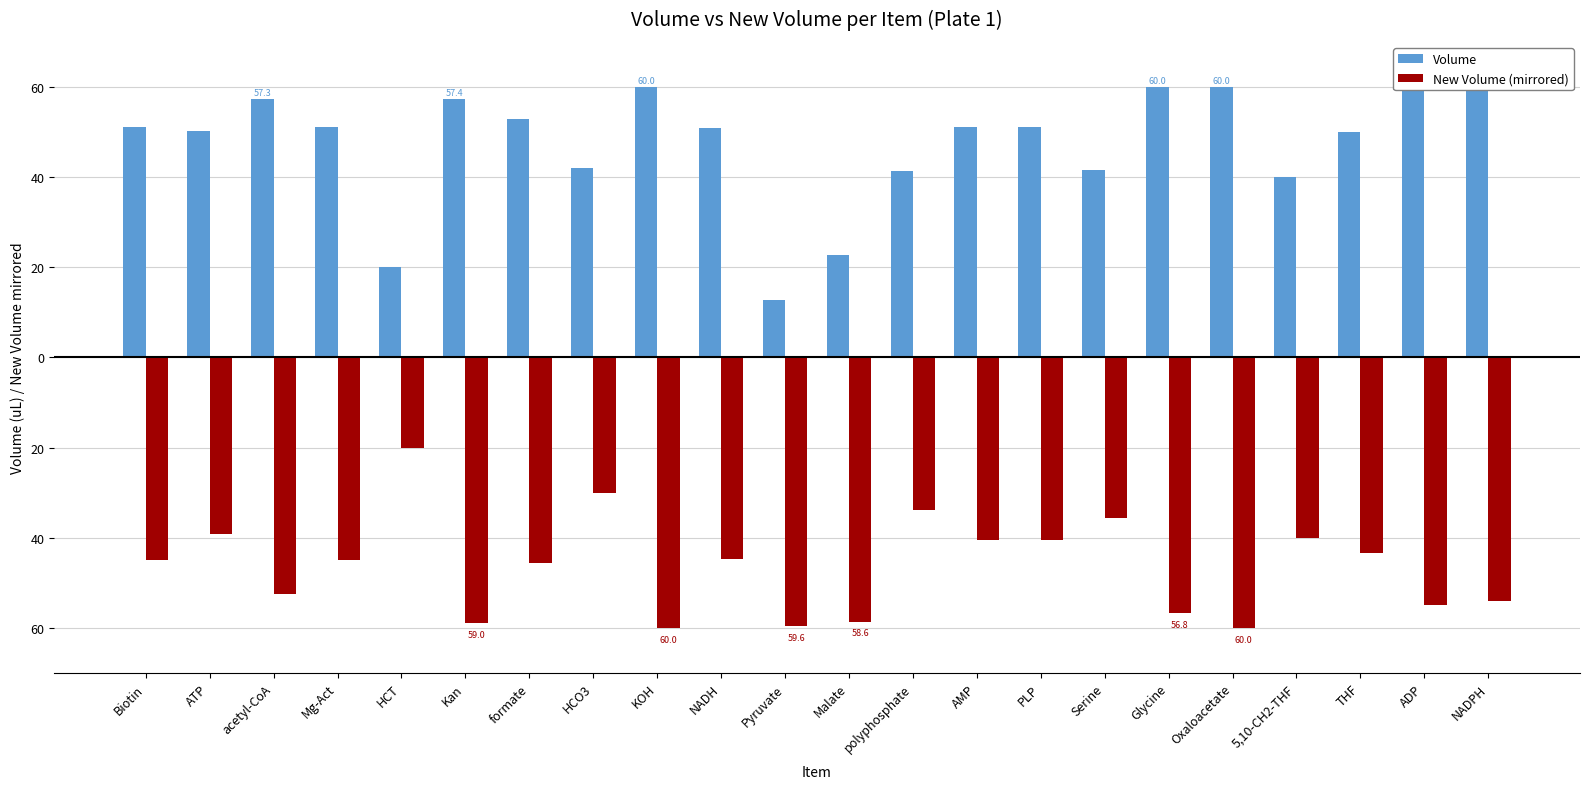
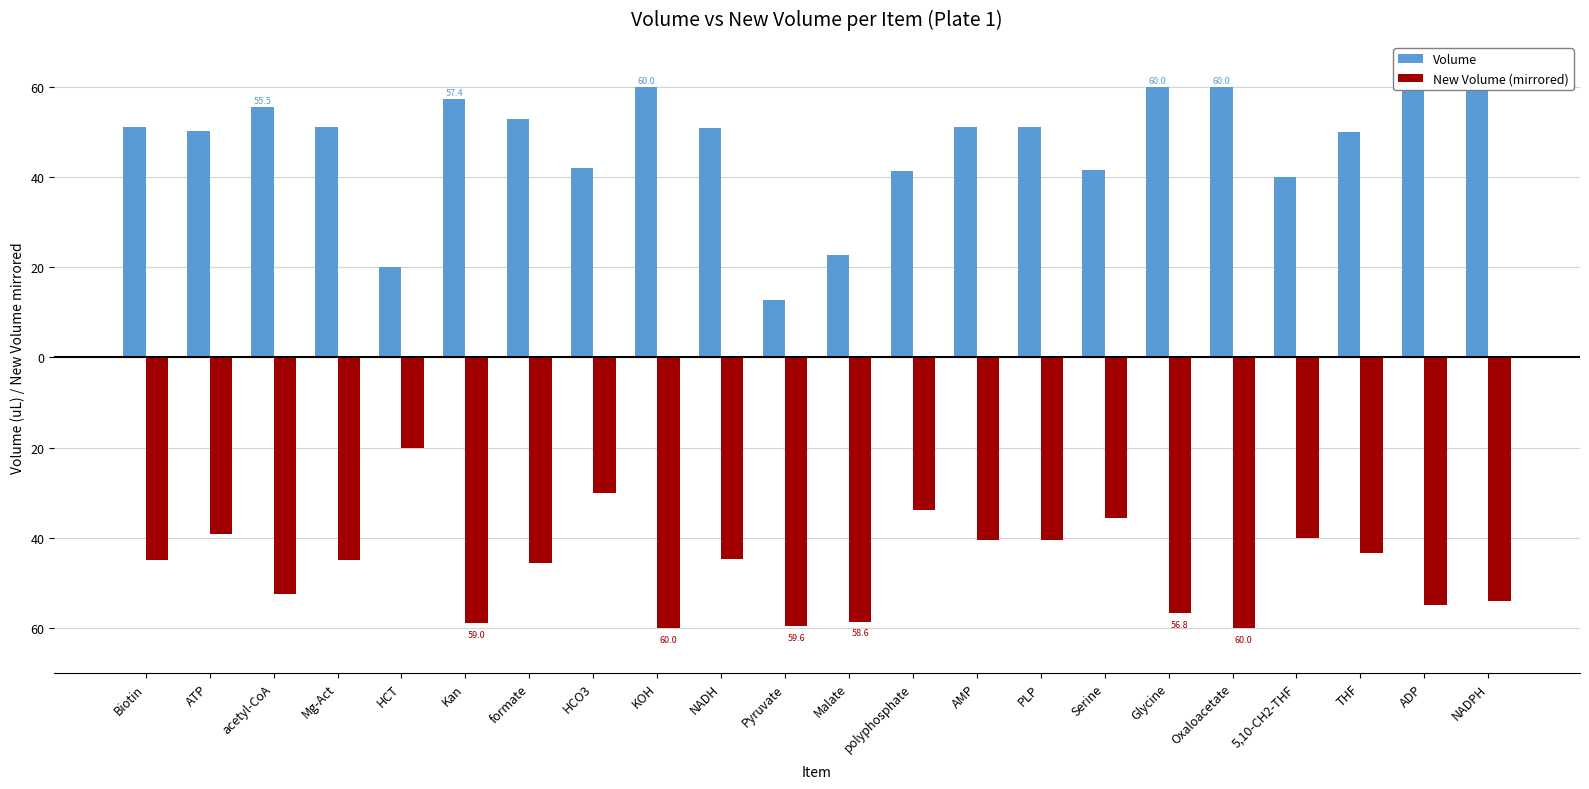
  {
    "Volume": {
-     "acetyl-CoA": 57.3,
+     "acetyl-CoA": 55.5,
      "Kan": 57.4,
      "KOH": 60.0,
      "Glycine": 60.0,
      "Oxaloacetate": 60.0
    }
  }
